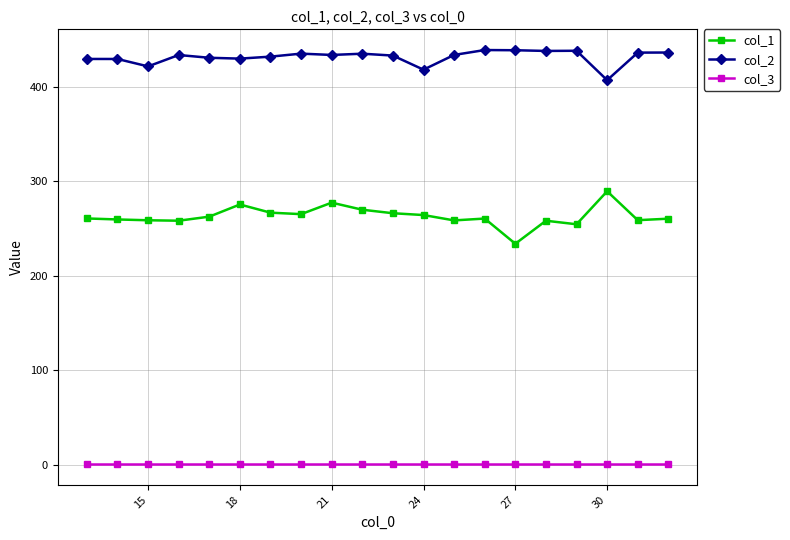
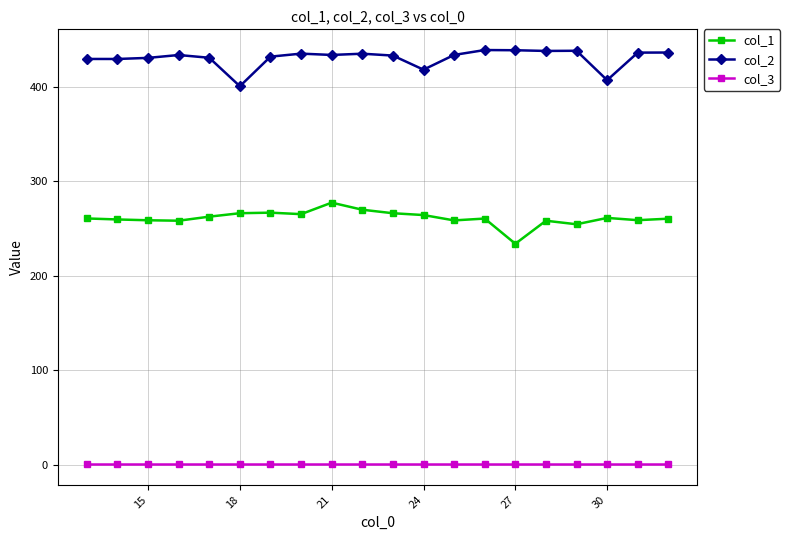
  {
    "col_1": {
      "15": 260,
-     "18": 280,
+     "18": 270,
      "21": 280,
      "24": 260,
      "27": 230,
-     "30": 290
+     "30": 260
    },
    "col_2": {
-     "15": 420,
-     "18": 430,
+     "15": 430,
+     "18": 400,
      "21": 430,
      "24": 420,
      "27": 440,
      "30": 410
    },
    "col_3": {
      "15": 0,
      "18": 0,
      "21": 0,
      "24": 0,
      "27": 0,
      "30": 0
    }
  }
